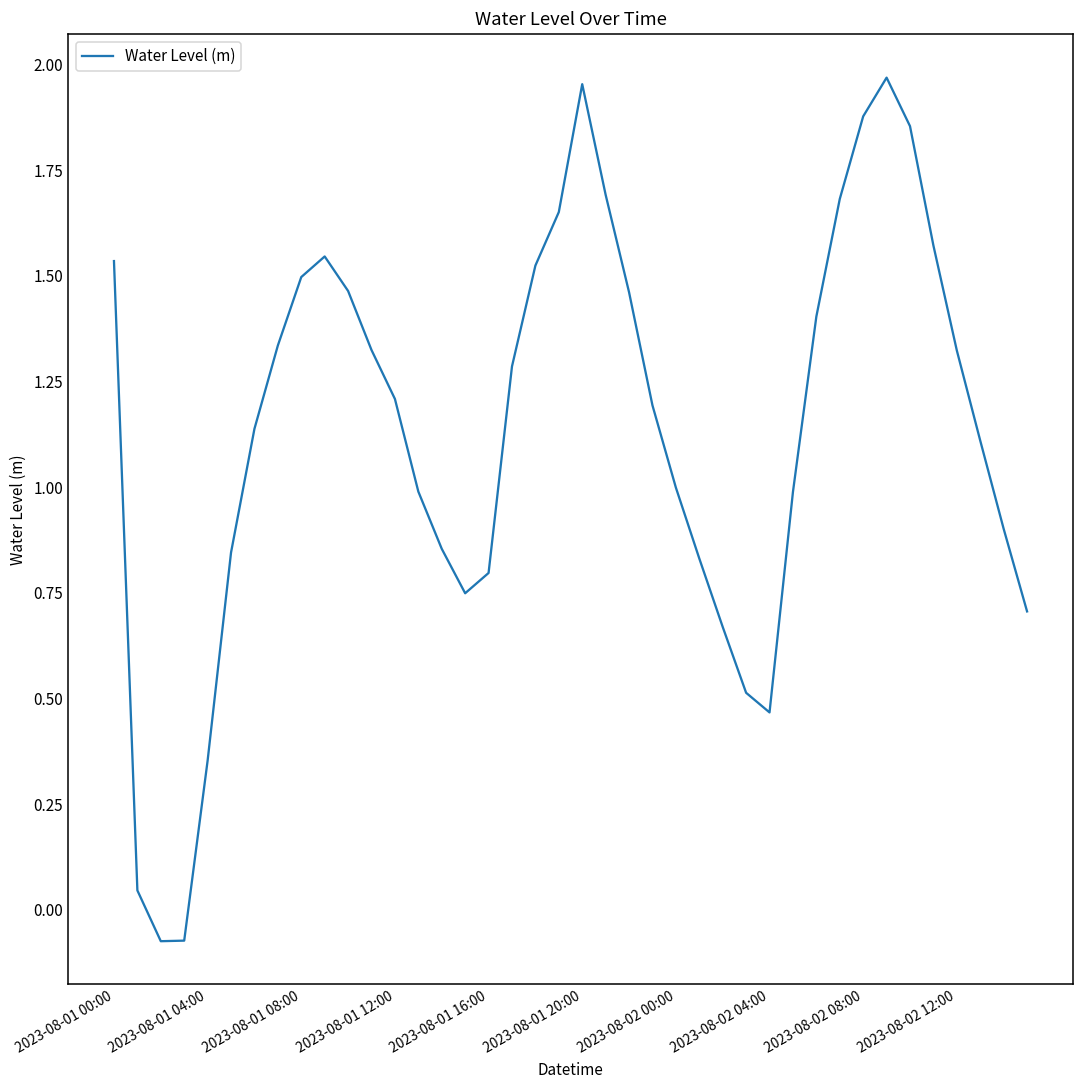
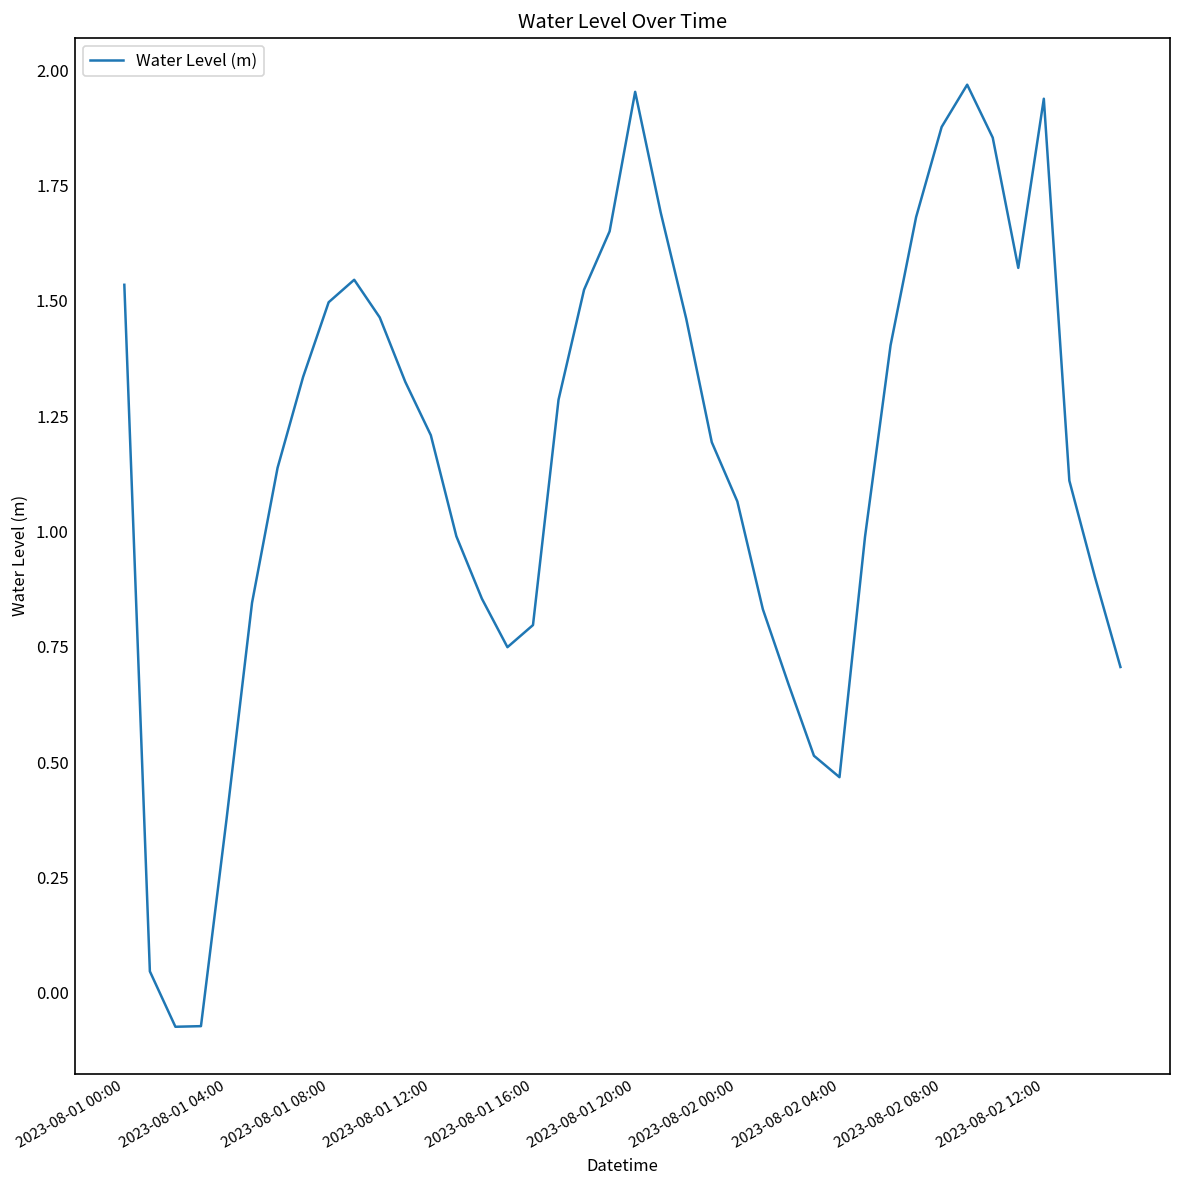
  {
    "2023-08-01 00:00": 1.53,
-   "2023-08-01 04:00": 0.35,
+   "2023-08-01 04:00": 0.38,
    "2023-08-01 08:00": 1.50,
    "2023-08-01 12:00": 1.21,
    "2023-08-01 16:00": 0.80,
    "2023-08-01 20:00": 1.95,
-   "2023-08-02 00:00": 1.00,
+   "2023-08-02 00:00": 1.07,
    "2023-08-02 04:00": 0.47,
    "2023-08-02 08:00": 1.88,
-   "2023-08-02 12:00": 1.32
+   "2023-08-02 12:00": 1.94
  }
